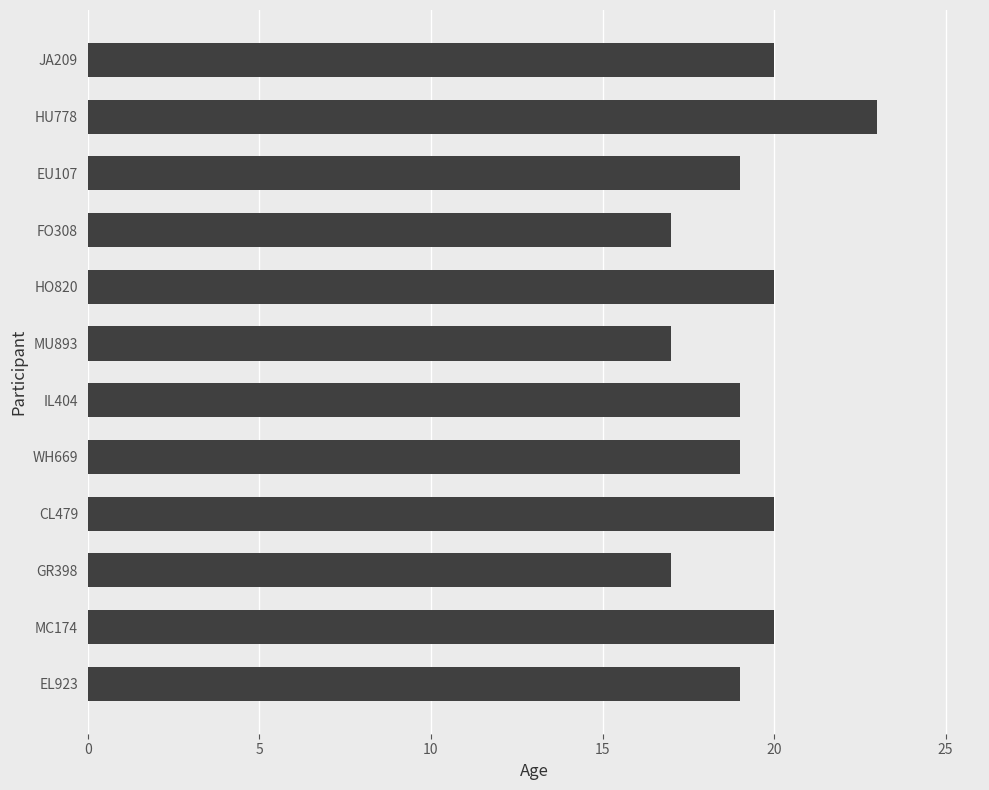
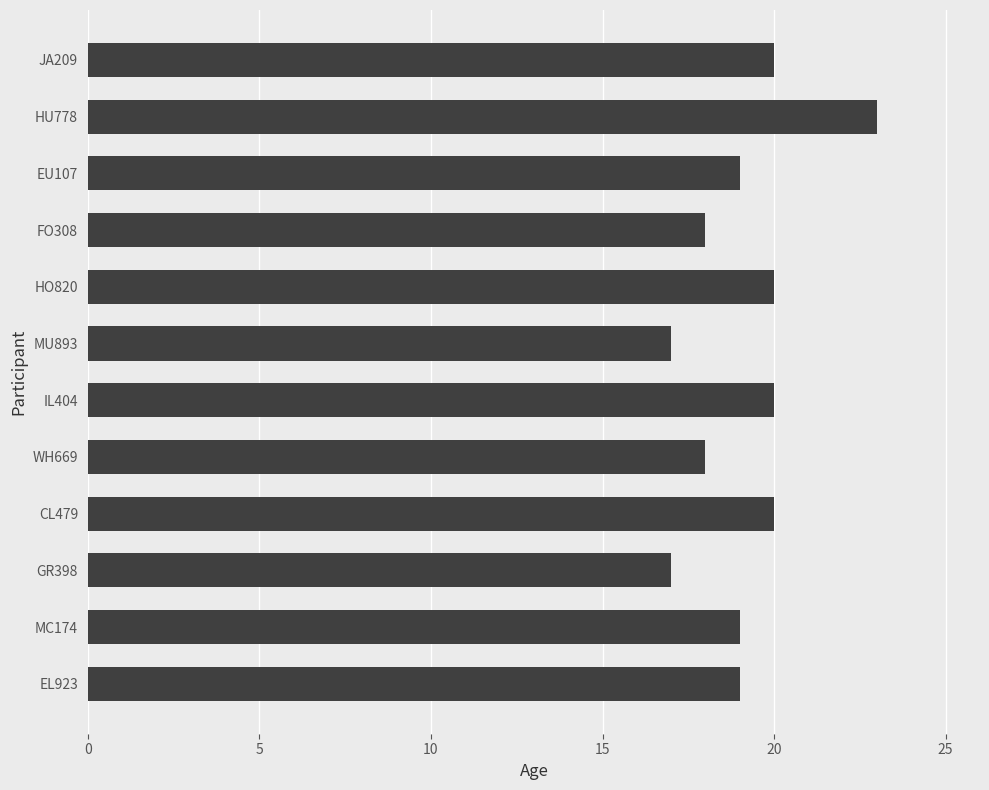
  {
    "JA209": 20,
    "HU778": 23,
    "EU107": 19,
-   "FO308": 17,
+   "FO308": 18,
    "HO820": 20,
    "MU893": 17,
-   "IL404": 19,
-   "WH669": 19,
+   "IL404": 20,
+   "WH669": 18,
    "CL479": 20,
    "GR398": 17,
-   "MC174": 20,
+   "MC174": 19,
    "EL923": 19
  }
